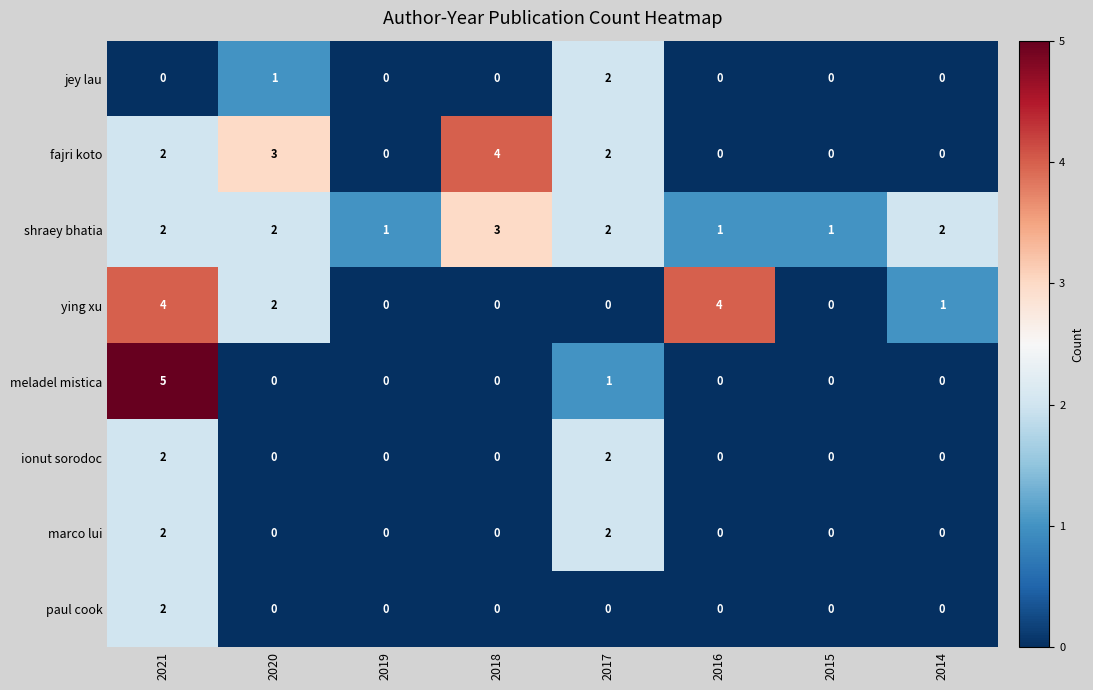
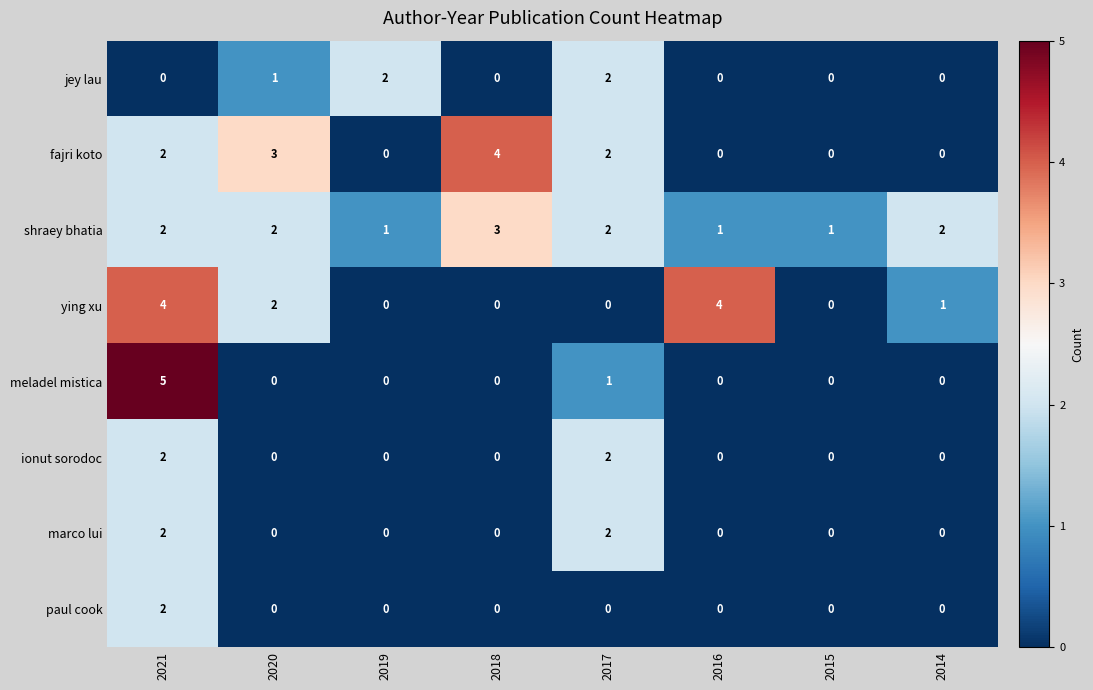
  {
    "jey lau": {
      "2021": 0,
      "2020": 1,
-     "2019": 0,
+     "2019": 2,
      "2018": 0,
      "2017": 2,
      "2016": 0,
      "2015": 0,
      "2014": 0
    },
    "fajri koto": {
      "2021": 2,
      "2020": 3,
      "2019": 0,
      "2018": 4,
      "2017": 2,
      "2016": 0,
      "2015": 0,
      "2014": 0
    },
    "shraey bhatia": {
      "2021": 2,
      "2020": 2,
      "2019": 1,
      "2018": 3,
      "2017": 2,
      "2016": 1,
      "2015": 1,
      "2014": 2
    },
    "ying xu": {
      "2021": 4,
      "2020": 2,
      "2019": 0,
      "2018": 0,
      "2017": 0,
      "2016": 4,
      "2015": 0,
      "2014": 1
    },
    "meladel mistica": {
      "2021": 5,
      "2020": 0,
      "2019": 0,
      "2018": 0,
      "2017": 1,
      "2016": 0,
      "2015": 0,
      "2014": 0
    },
    "ionut sorodoc": {
      "2021": 2,
      "2020": 0,
      "2019": 0,
      "2018": 0,
      "2017": 2,
      "2016": 0,
      "2015": 0,
      "2014": 0
    },
    "marco lui": {
      "2021": 2,
      "2020": 0,
      "2019": 0,
      "2018": 0,
      "2017": 2,
      "2016": 0,
      "2015": 0,
      "2014": 0
    },
    "paul cook": {
      "2021": 2,
      "2020": 0,
      "2019": 0,
      "2018": 0,
      "2017": 0,
      "2016": 0,
      "2015": 0,
      "2014": 0
    }
  }
